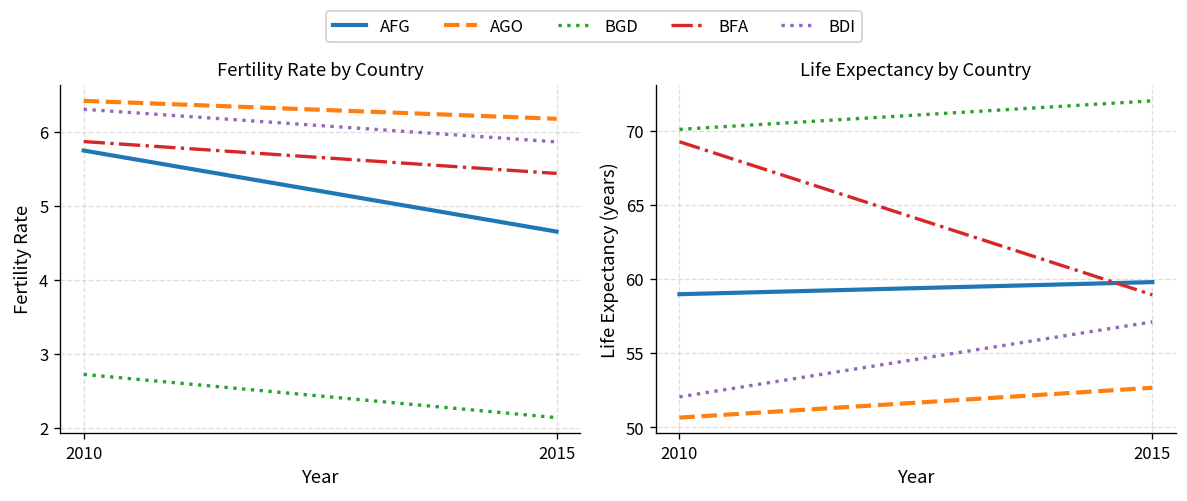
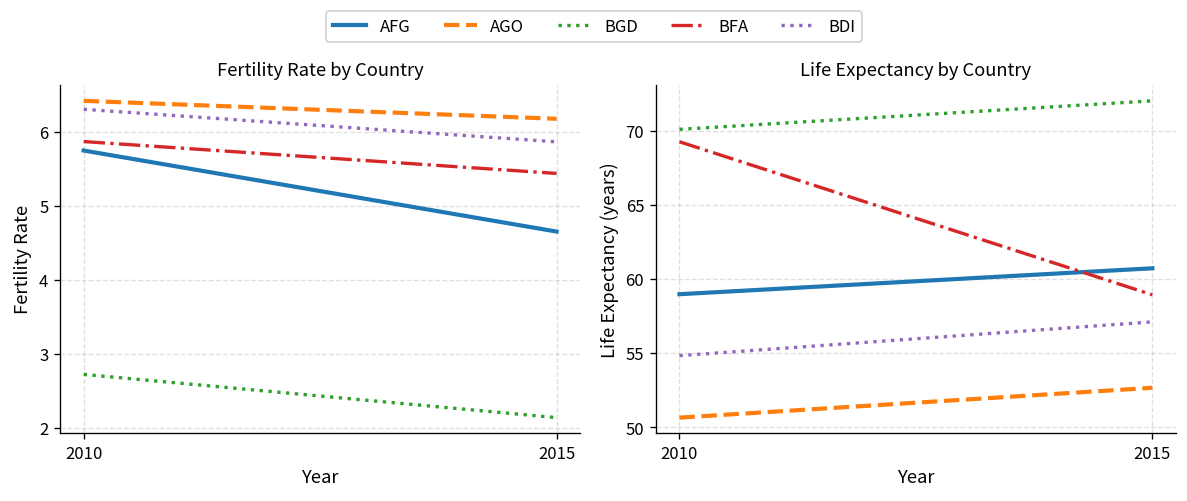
  {
    "Fertility Rate by Country": {
      "AFG": {
        "2010": 5.7,
        "2015": 4.7
      },
      "AGO": {
        "2010": 6.4,
        "2015": 6.2
      },
      "BGD": {
        "2010": 2.7,
        "2015": 2.1
      },
      "BFA": {
        "2010": 5.9,
        "2015": 5.4
      },
      "BDI": {
        "2010": 6.3,
        "2015": 5.9
      }
    },
    "Life Expectancy by Country": {
      "AFG": {
        "2010": 59.0,
-       "2015": 59.8
+       "2015": 60.7
      },
      "AGO": {
        "2010": 50.7,
        "2015": 52.7
      },
      "BGD": {
        "2010": 70.1,
        "2015": 72.0
      },
      "BFA": {
        "2010": 69.2,
        "2015": 58.9
      },
      "BDI": {
-       "2010": 52.1,
+       "2010": 54.8,
        "2015": 57.1
      }
    }
  }
